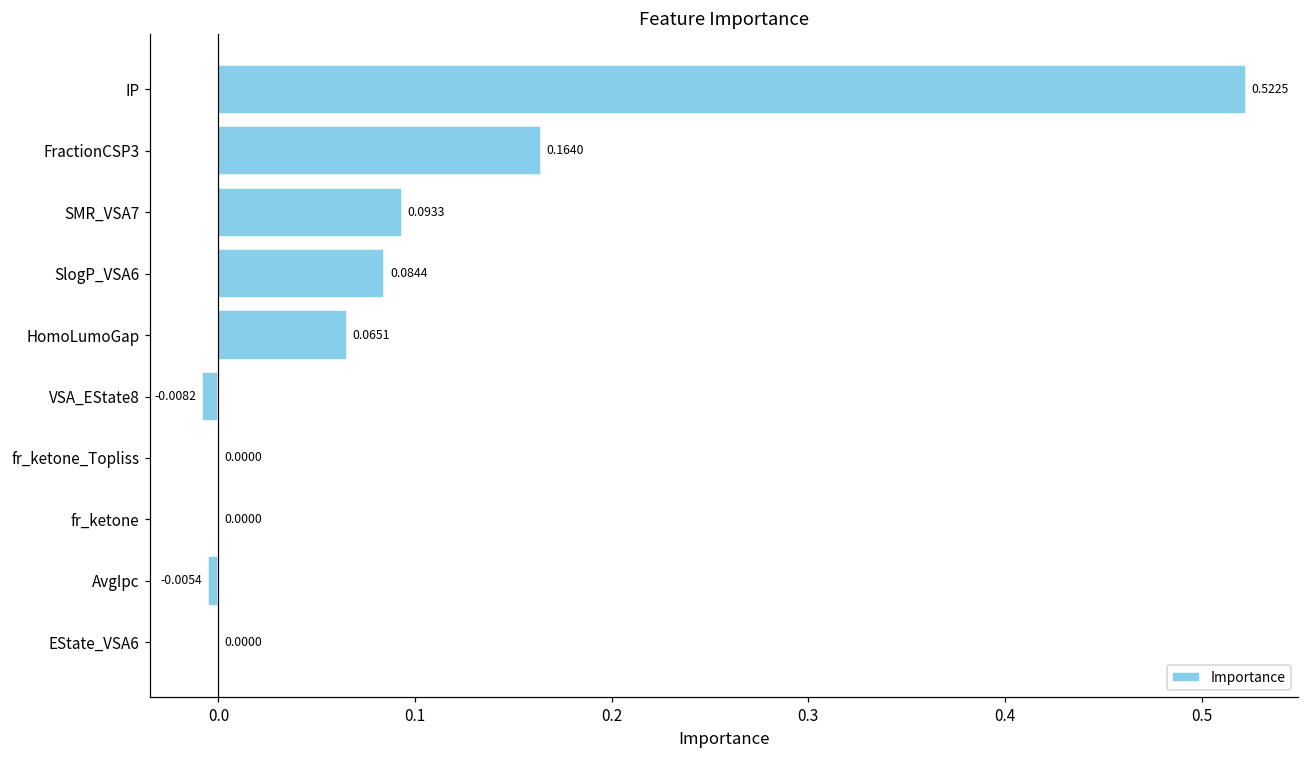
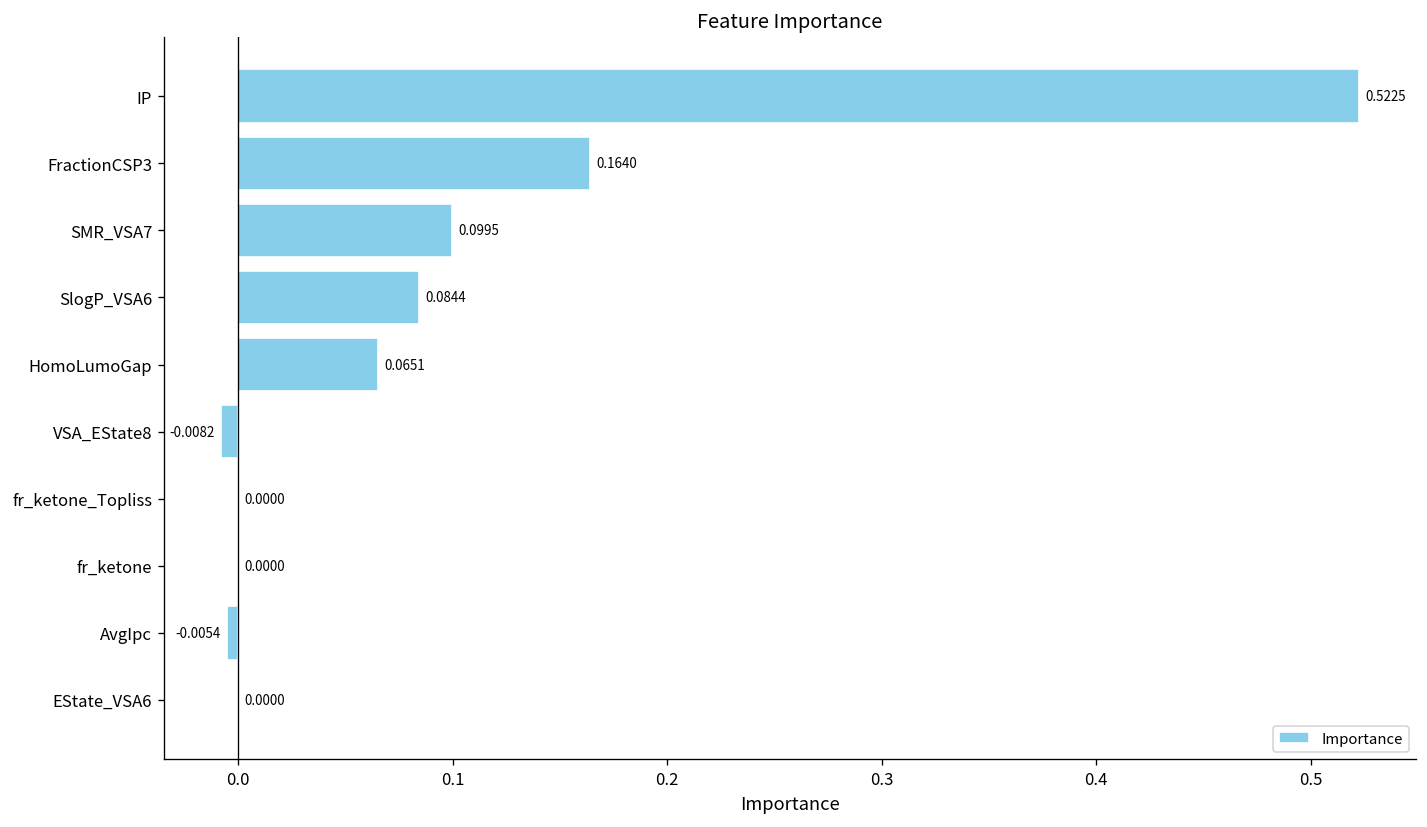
  {
    "IP": 0.5225,
    "FractionCSP3": 0.1640,
-   "SMR_VSA7": 0.0933,
+   "SMR_VSA7": 0.0995,
    "SlogP_VSA6": 0.0844,
    "HomoLumoGap": 0.0651,
    "VSA_EState8": -0.0082,
    "fr_ketone_Topliss": 0.0000,
    "fr_ketone": 0.0000,
    "AvgIpc": -0.0054,
    "EState_VSA6": 0.0000
  }
